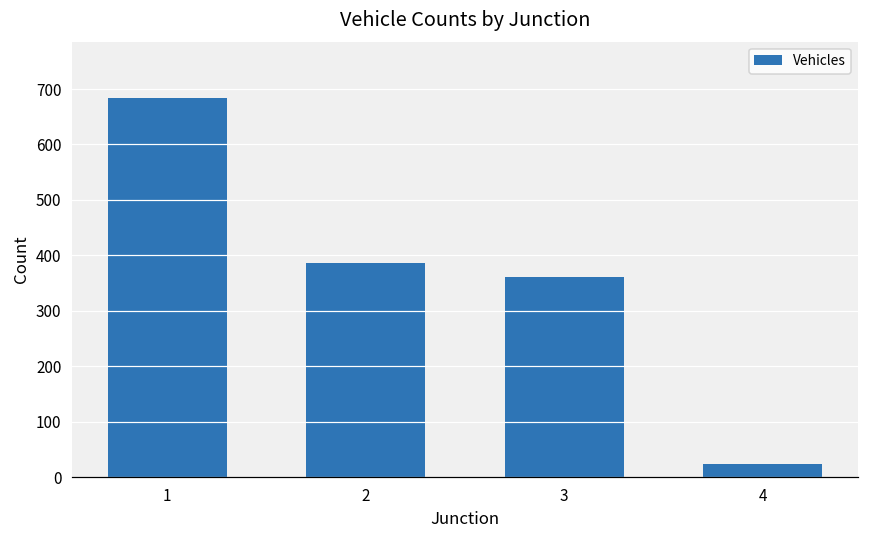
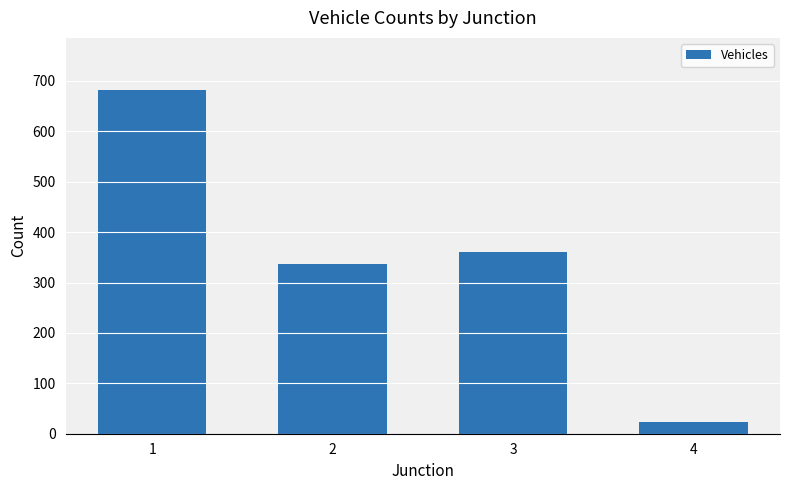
  {
    "1": 680,
-   "2": 390,
+   "2": 340,
    "3": 360,
    "4": 20
  }
